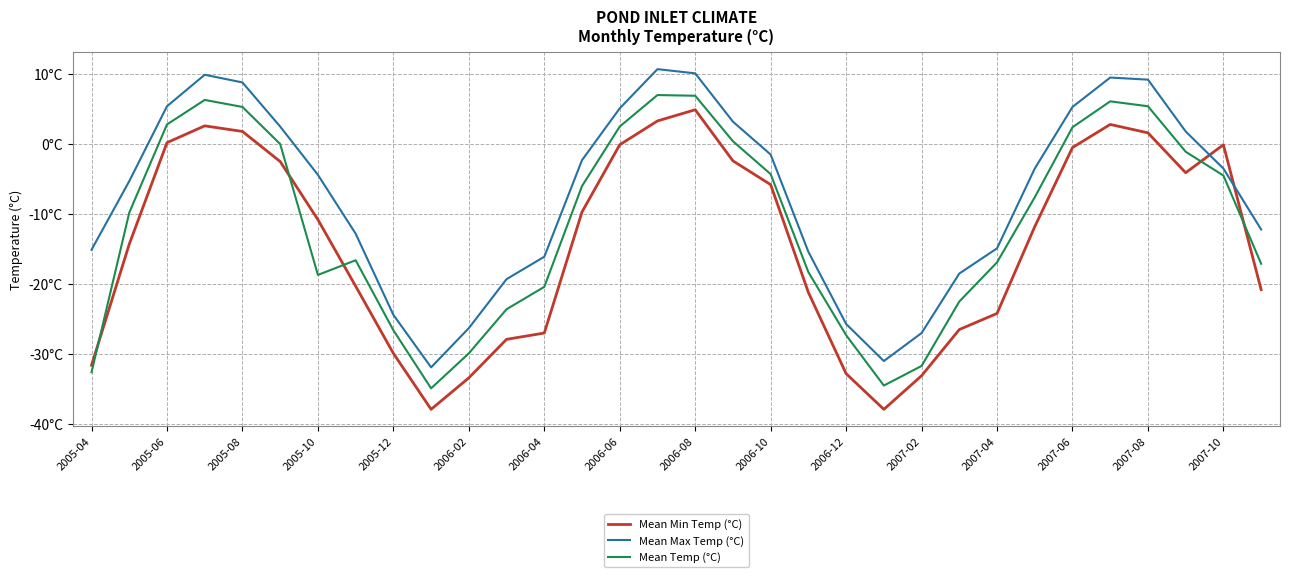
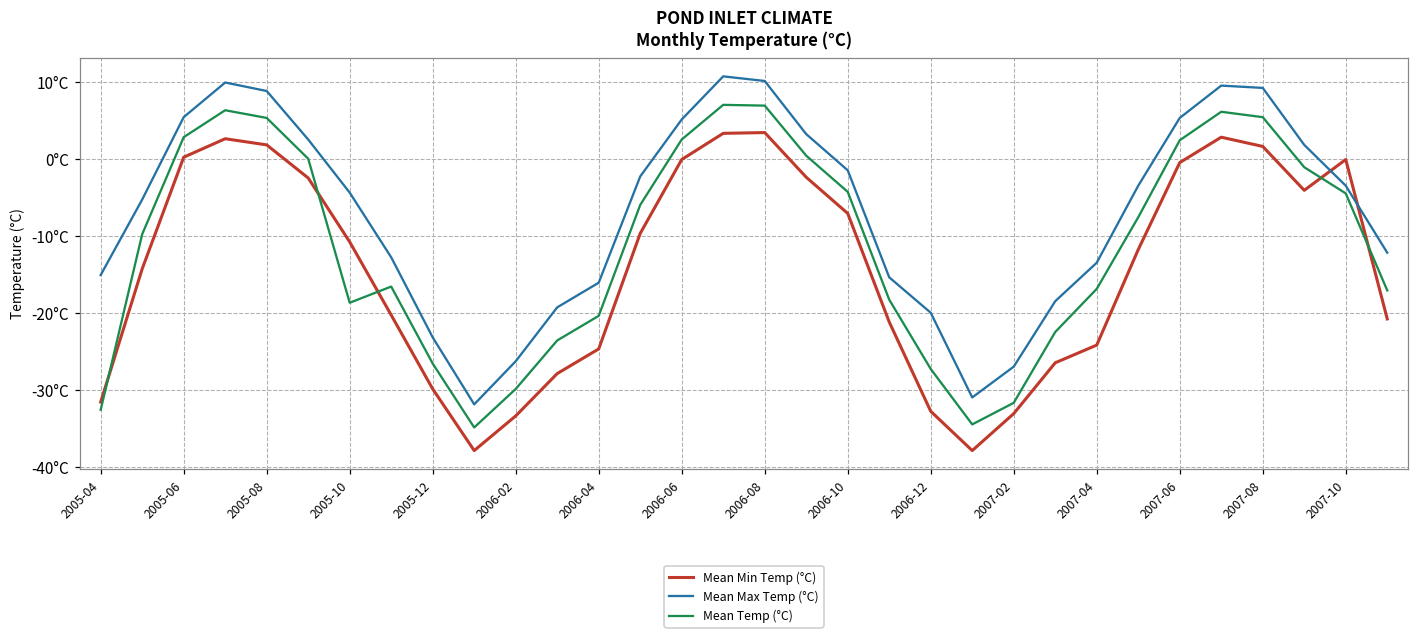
  {
    "Mean Min Temp (°C)": {
      "2005-04": "-32°C",
      "2005-06": "0°C",
      "2005-08": "2°C",
      "2005-10": "-11°C",
      "2005-12": "-30°C",
      "2006-02": "-33°C",
-     "2006-04": "-27°C",
+     "2006-04": "-25°C",
      "2006-06": "0°C",
-     "2006-08": "5°C",
-     "2006-10": "-6°C",
+     "2006-08": "3°C",
+     "2006-10": "-7°C",
      "2006-12": "-33°C",
      "2007-02": "-33°C",
      "2007-04": "-24°C",
      "2007-06": "-1°C",
      "2007-08": "2°C",
      "2007-10": "0°C"
    },
    "Mean Max Temp (°C)": {
      "2005-04": "-15°C",
      "2005-06": "5°C",
      "2005-08": "9°C",
      "2005-10": "-4°C",
-     "2005-12": "-24°C",
+     "2005-12": "-23°C",
      "2006-02": "-26°C",
      "2006-04": "-16°C",
      "2006-06": "5°C",
      "2006-08": "10°C",
      "2006-10": "-2°C",
-     "2006-12": "-26°C",
+     "2006-12": "-20°C",
      "2007-02": "-27°C",
-     "2007-04": "-15°C",
+     "2007-04": "-14°C",
      "2007-06": "5°C",
      "2007-08": "9°C",
      "2007-10": "-4°C"
    },
    "Mean Temp (°C)": {
      "2005-04": "-33°C",
      "2005-06": "3°C",
      "2005-08": "5°C",
      "2005-10": "-19°C",
      "2005-12": "-27°C",
      "2006-02": "-30°C",
      "2006-04": "-20°C",
      "2006-06": "3°C",
      "2006-08": "7°C",
      "2006-10": "-4°C",
      "2006-12": "-27°C",
      "2007-02": "-32°C",
      "2007-04": "-17°C",
      "2007-06": "2°C",
      "2007-08": "5°C",
      "2007-10": "-5°C"
    }
  }
